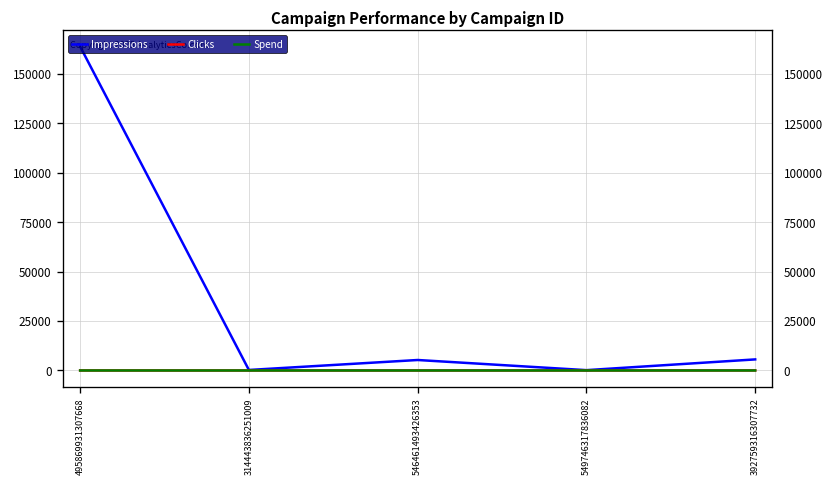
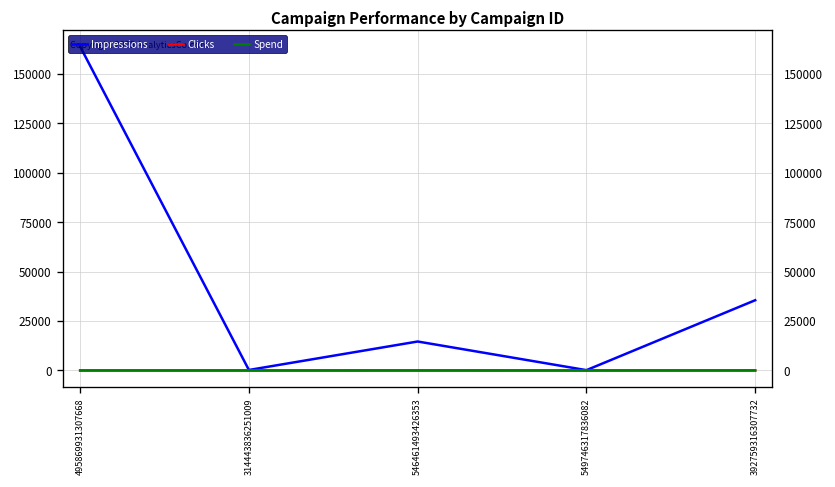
  {
    "Impressions": {
-     "546461493426353": 5000,
-     "392759316307732": 6000
+     "546461493426353": 15000,
+     "392759316307732": 36000
    },
    "Spend": {
      "495869931307668": 0,
      "546461493426353": 0,
      "392759316307732": 0
    }
  }
